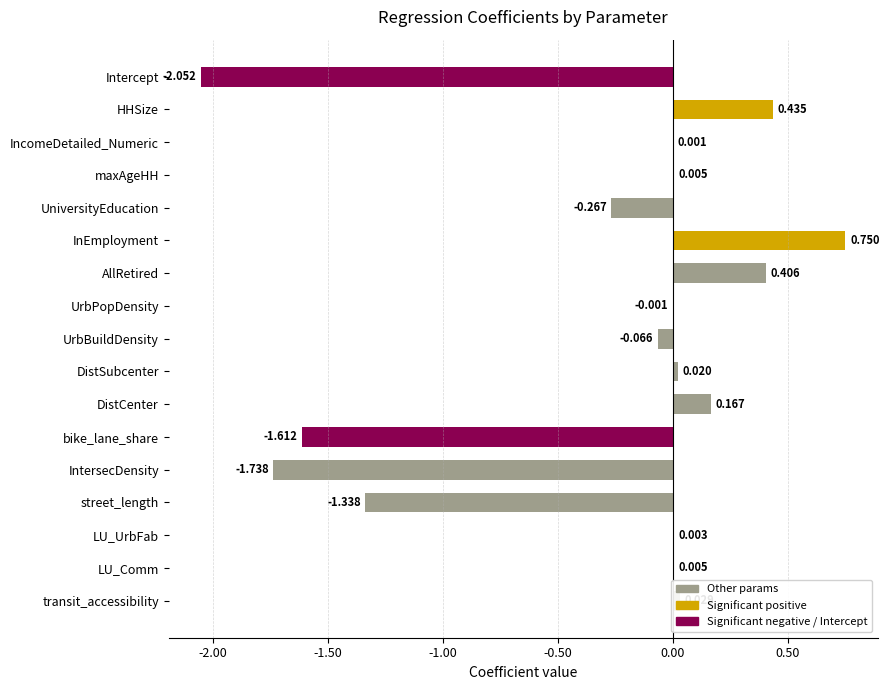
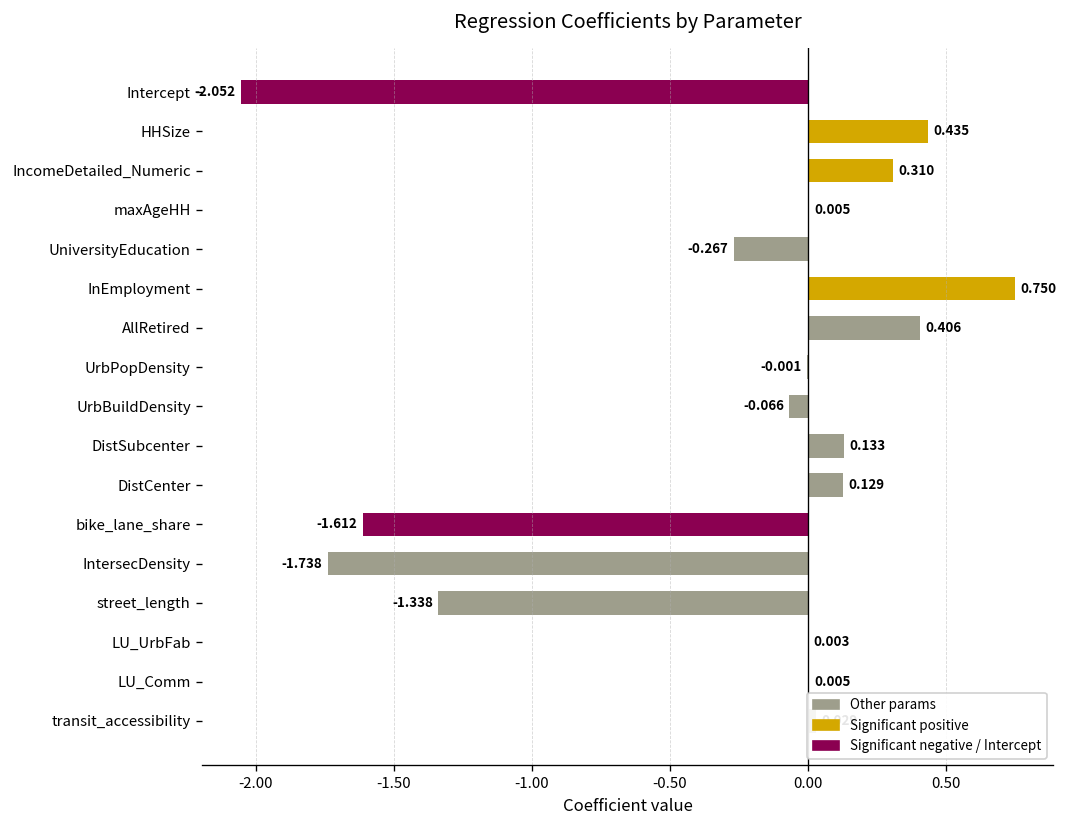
  {
    "Intercept": -2.052,
    "HHSize": 0.435,
-   "IncomeDetailed_Numeric": 0.001,
+   "IncomeDetailed_Numeric": 0.310,
    "maxAgeHH": 0.005,
    "UniversityEducation": -0.267,
    "InEmployment": 0.750,
    "AllRetired": 0.406,
    "UrbPopDensity": -0.001,
    "UrbBuildDensity": -0.066,
-   "DistSubcenter": 0.020,
-   "DistCenter": 0.167,
+   "DistSubcenter": 0.133,
+   "DistCenter": 0.129,
    "bike_lane_share": -1.612,
    "IntersecDensity": -1.738,
    "street_length": -1.338,
    "LU_UrbFab": 0.003,
    "LU_Comm": 0.005
  }
